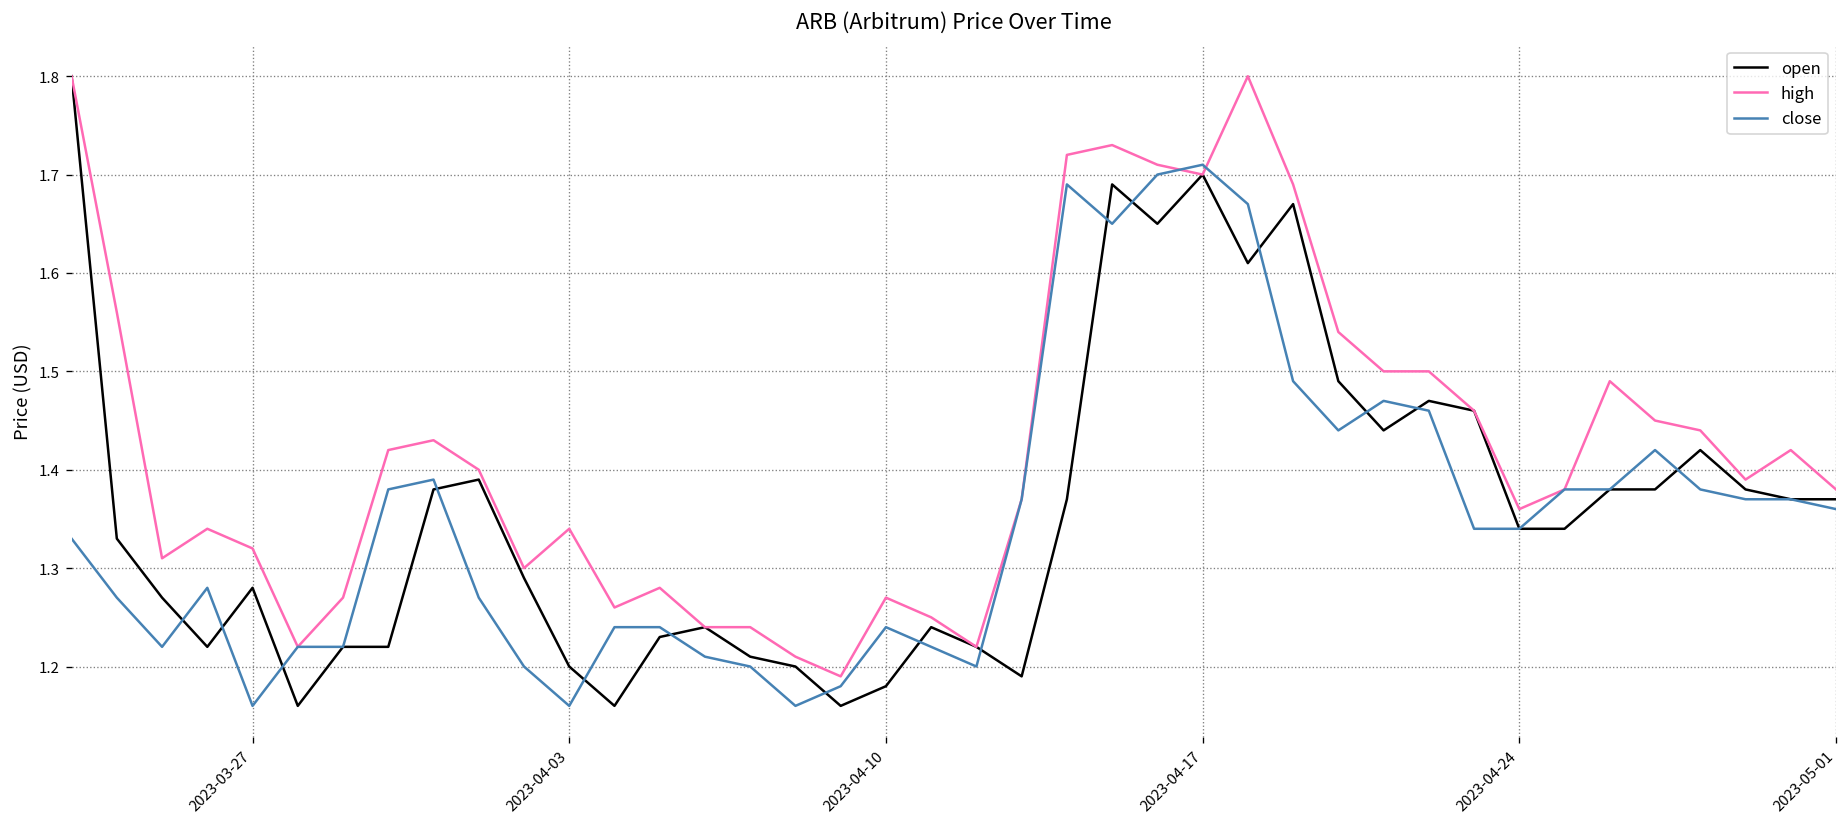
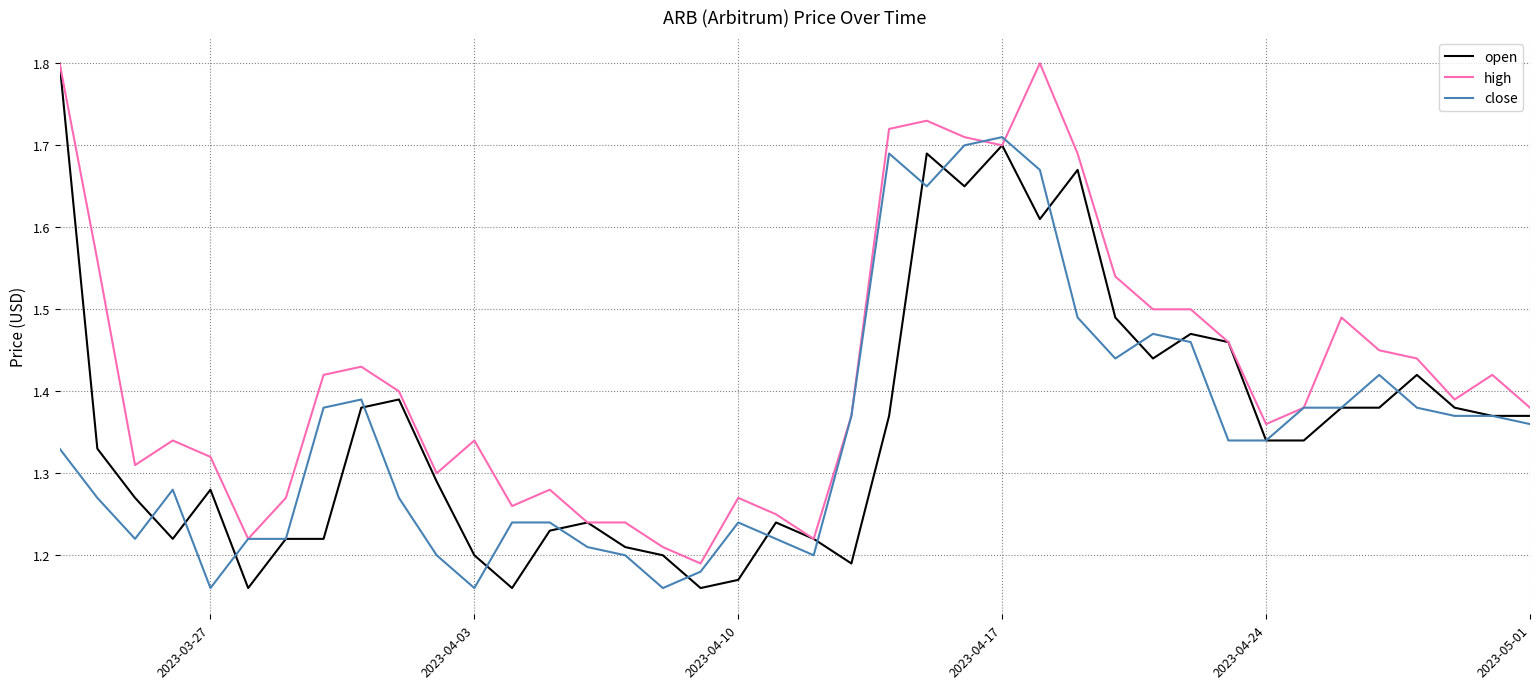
  {
    "open": {
      "2023-03-27": 1.28,
      "2023-04-03": 1.20,
-     "2023-04-10": 1.18,
+     "2023-04-10": 1.17,
      "2023-05-01": 1.37
    },
    "high": {
      "2023-03-27": 1.32,
      "2023-04-03": 1.34,
      "2023-04-10": 1.27,
      "2023-04-24": 1.36,
      "2023-05-01": 1.38
    },
    "close": {
      "2023-03-27": 1.16,
      "2023-04-03": 1.16,
      "2023-04-10": 1.24,
      "2023-04-17": 1.71,
      "2023-05-01": 1.36
    }
  }
